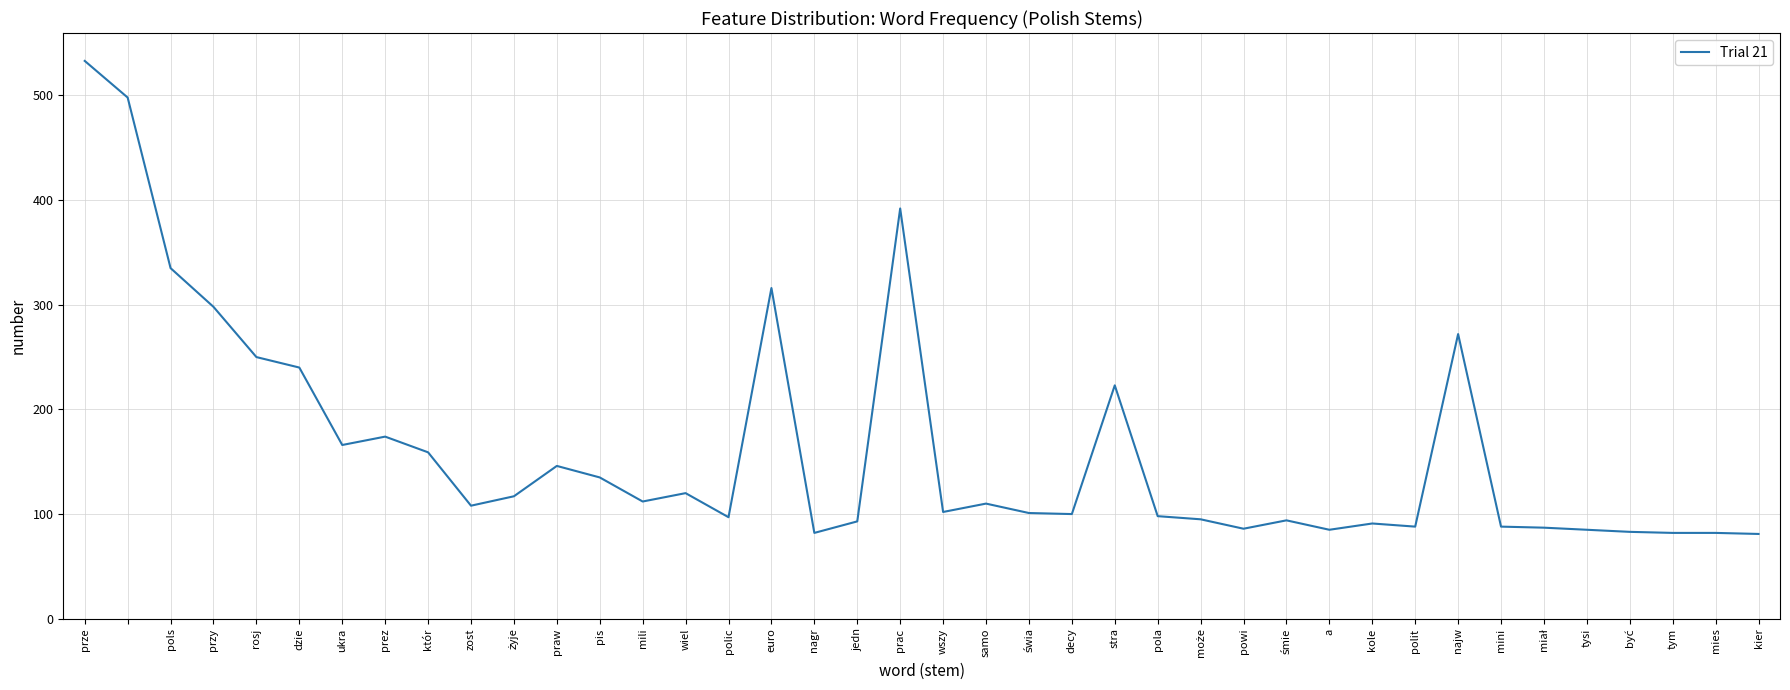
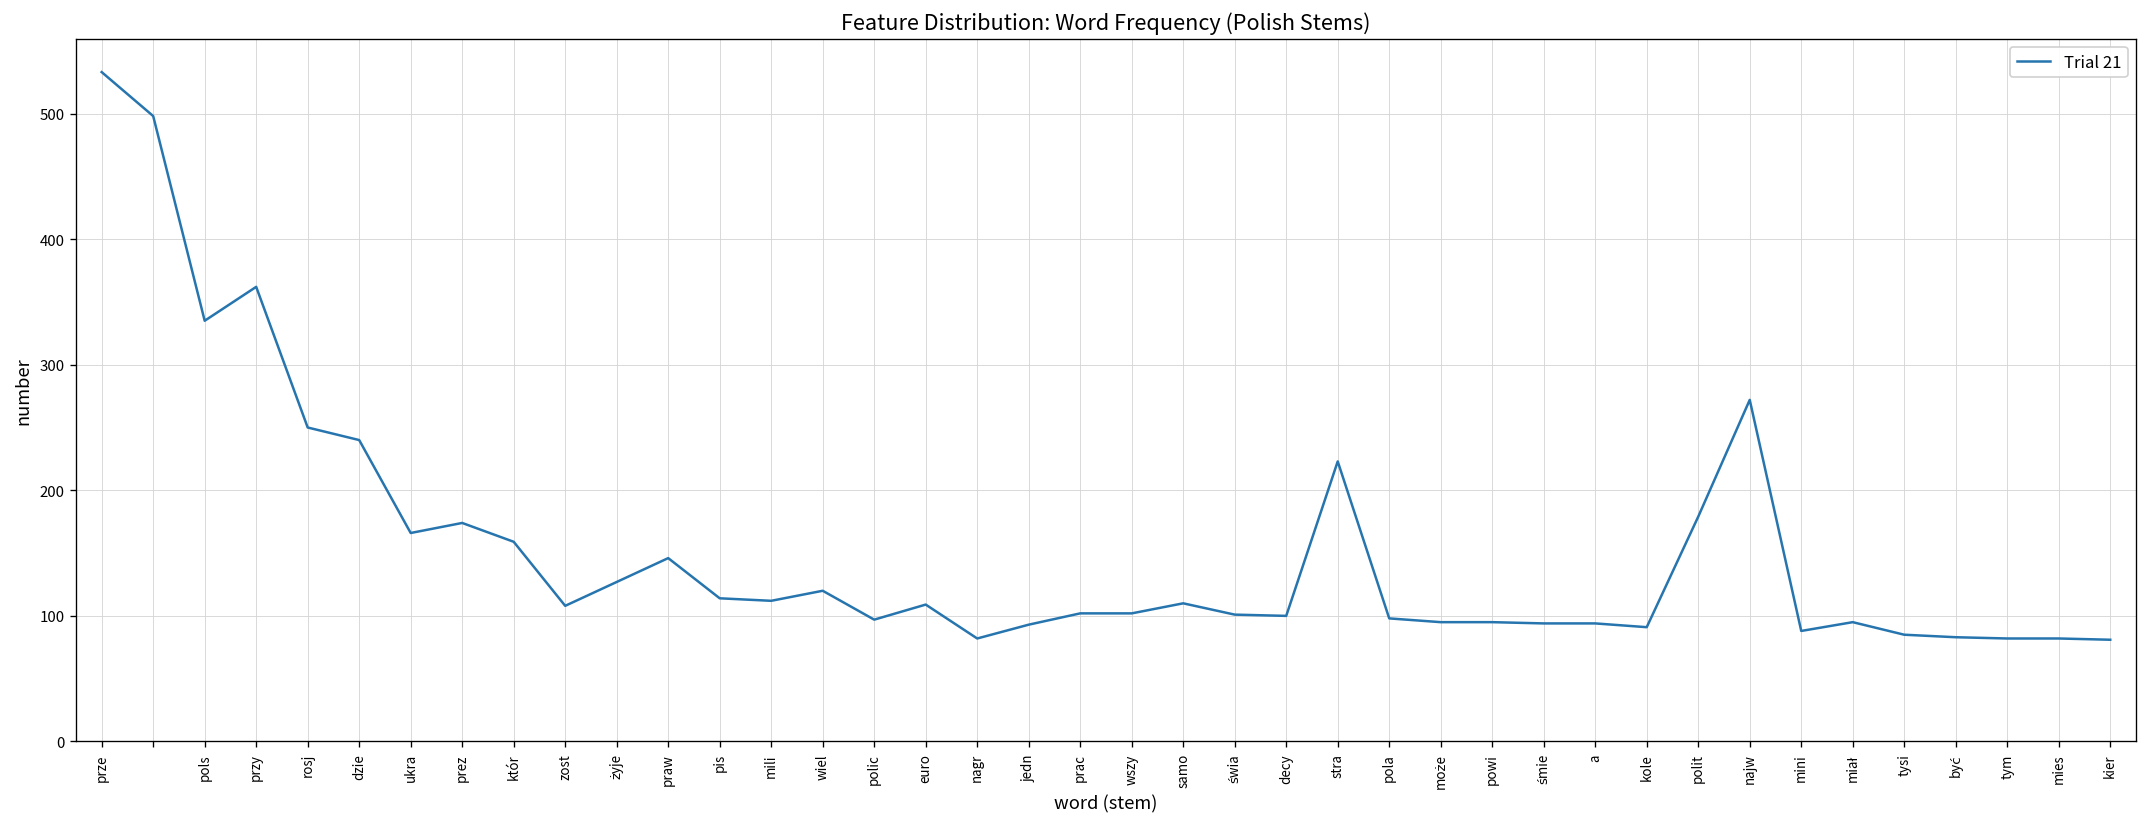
  {
    "prze": 533,
    "pols": 335,
-   "przy": 298,
+   "przy": 362,
    "rosj": 250,
    "dzie": 240,
    "ukra": 166,
    "prez": 174,
    "któr": 159,
    "zost": 108,
-   "żyje": 117,
+   "żyje": 127,
    "praw": 146,
-   "pis": 135,
+   "pis": 114,
    "mili": 112,
    "wiel": 120,
    "polic": 97,
-   "euro": 316,
+   "euro": 109,
    "nagr": 82,
    "jedn": 93,
-   "prac": 392,
+   "prac": 102,
    "wszy": 102,
    "samo": 110,
    "świa": 101,
    "decy": 100,
    "stra": 223,
    "pola": 98,
    "może": 95,
-   "powi": 86,
+   "powi": 95,
    "śmie": 94,
-   "a": 85,
+   "a": 94,
    "kole": 91,
-   "polit": 88,
+   "polit": 179,
    "najw": 272,
    "mini": 88,
-   "miał": 87,
+   "miał": 95,
    "tysi": 85,
    "być": 83,
    "tym": 82,
    "mies": 82,
    "kier": 81
  }
